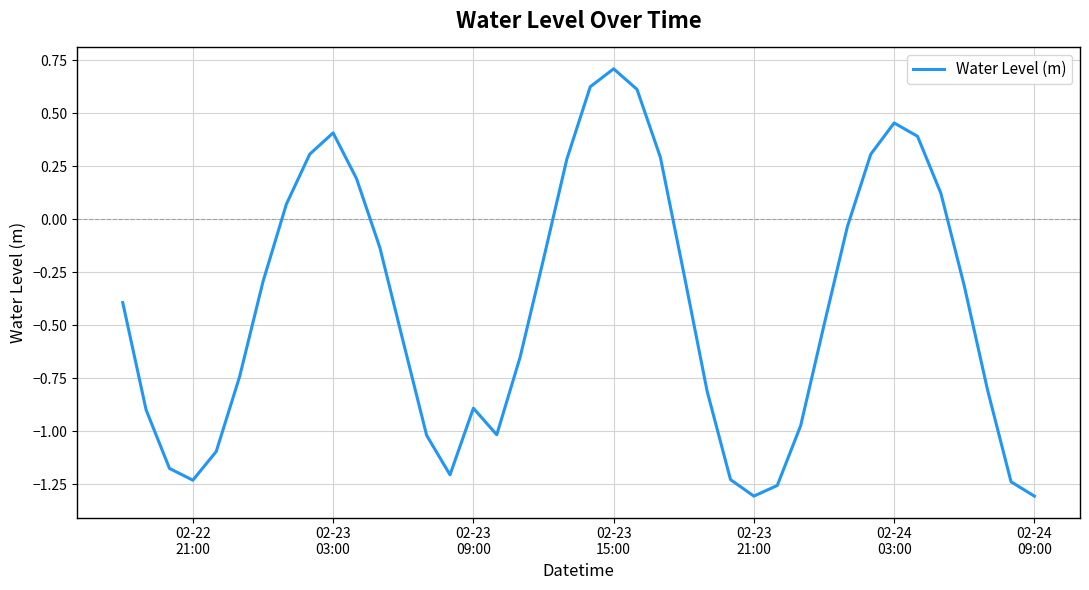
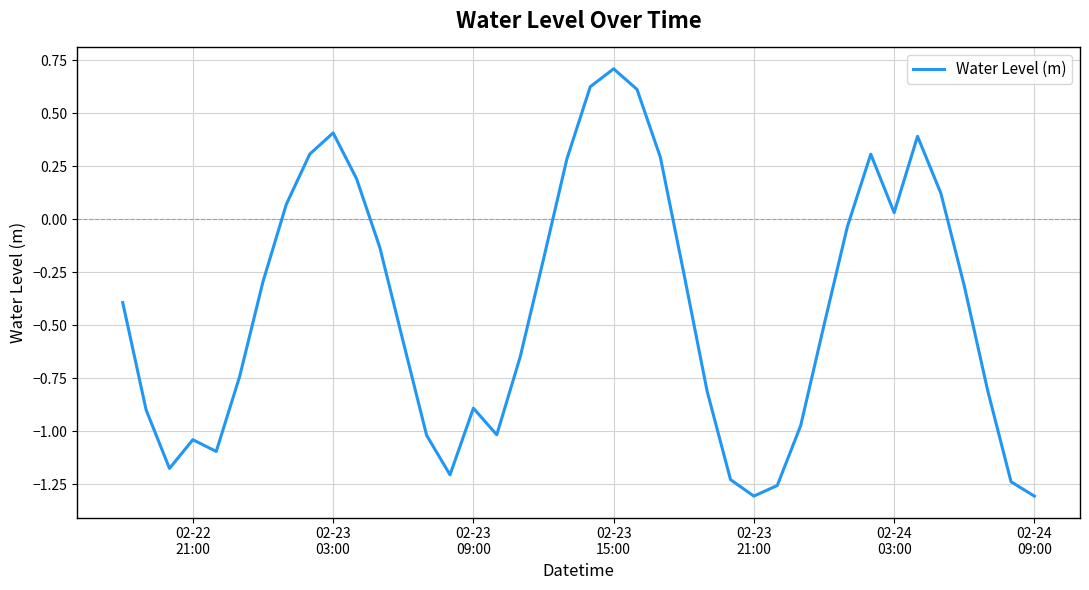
  {
-   "02-22 21:00": -1.23,
+   "02-22 21:00": -1.04,
    "02-23 03:00": 0.41,
    "02-23 09:00": -0.89,
    "02-23 15:00": 0.71,
    "02-23 21:00": -1.31,
-   "02-24 03:00": 0.45,
+   "02-24 03:00": 0.03,
    "02-24 09:00": -1.31
  }
